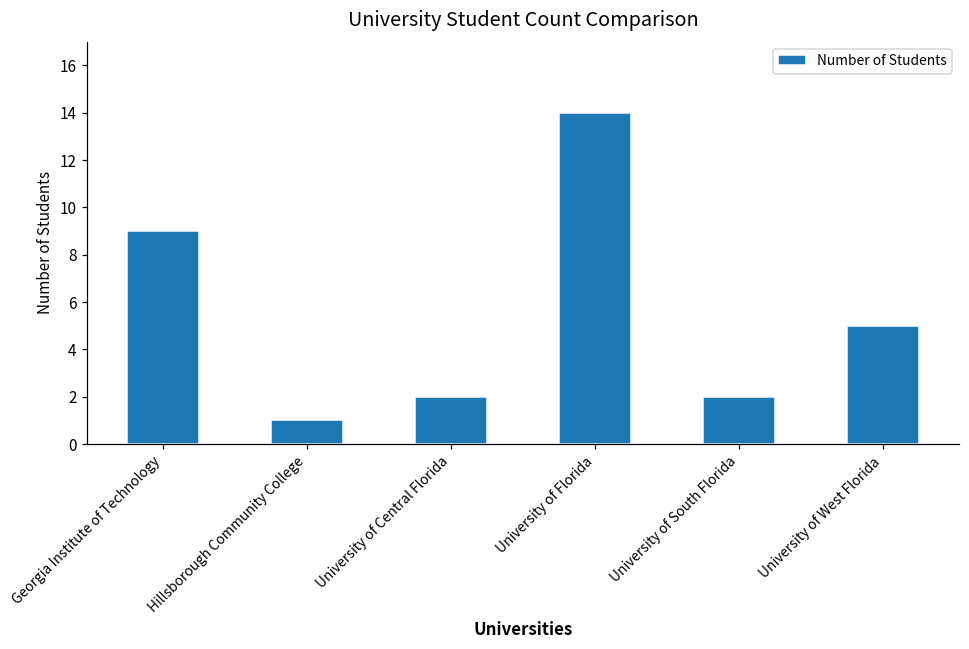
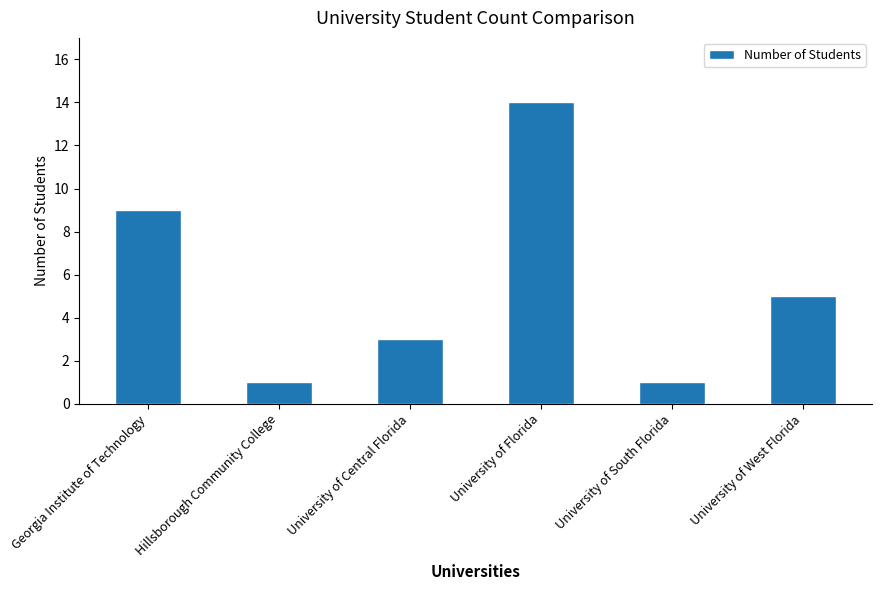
  {
    "Georgia Institute of Technology": 9,
    "Hillsborough Community College": 1,
-   "University of Central Florida": 2,
+   "University of Central Florida": 3,
    "University of Florida": 14,
-   "University of South Florida": 2,
+   "University of South Florida": 1,
    "University of West Florida": 5
  }
